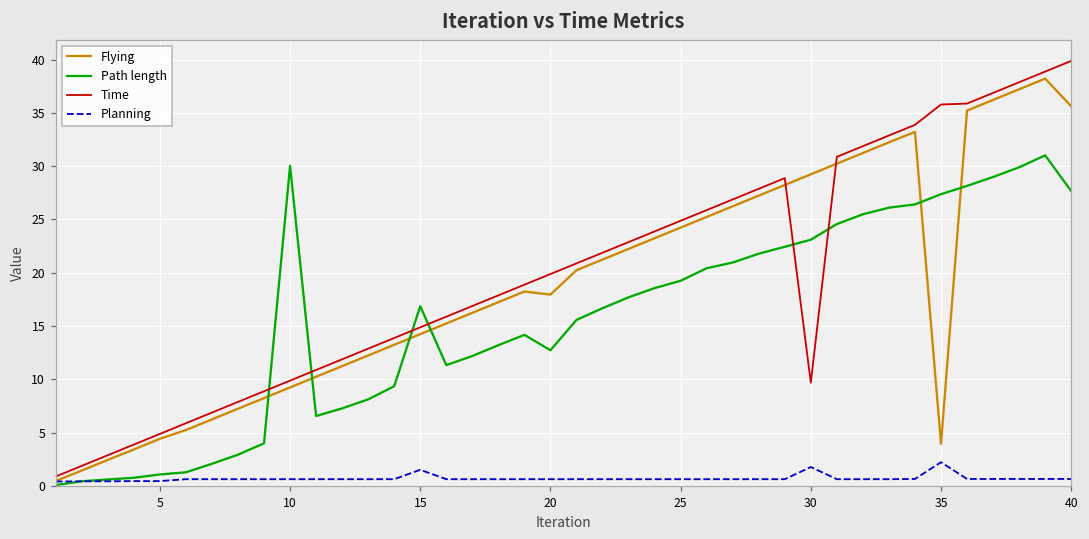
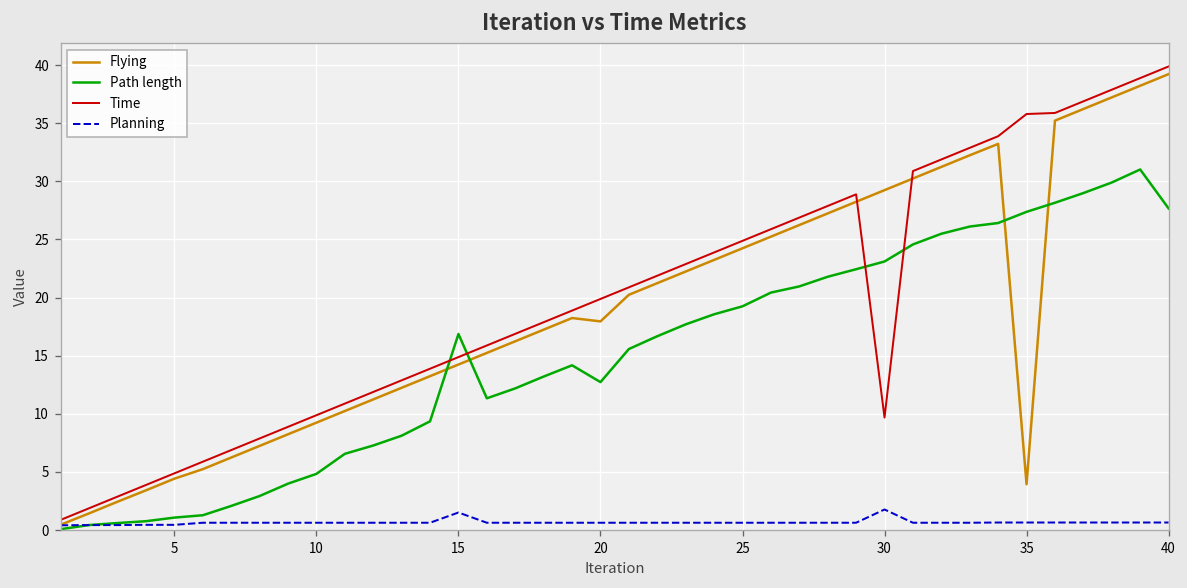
  {
    "Flying": {
      "5": 4,
      "10": 9,
      "15": 14,
      "20": 18,
      "25": 24,
      "30": 29,
      "35": 4,
-     "40": 36
+     "40": 39
    },
    "Path length": {
      "5": 1,
-     "10": 30,
+     "10": 5,
      "15": 17,
      "20": 13,
      "25": 19,
      "30": 23,
      "35": 27,
      "40": 28
    },
    "Time": {
      "5": 5,
      "10": 10,
      "15": 15,
      "20": 20,
      "25": 25,
      "30": 10,
      "35": 36,
      "40": 40
    },
    "Planning": {
      "5": 0,
      "10": 1,
      "15": 2,
      "20": 1,
      "25": 1,
      "30": 2,
-     "35": 2,
+     "35": 1,
      "40": 1
    }
  }
